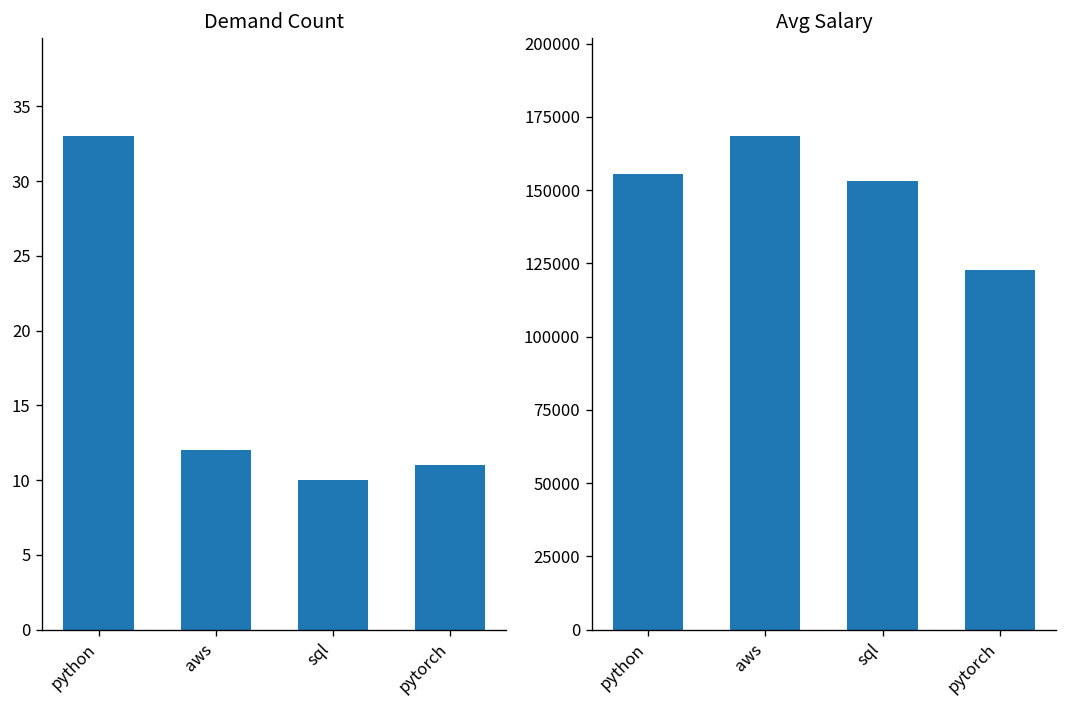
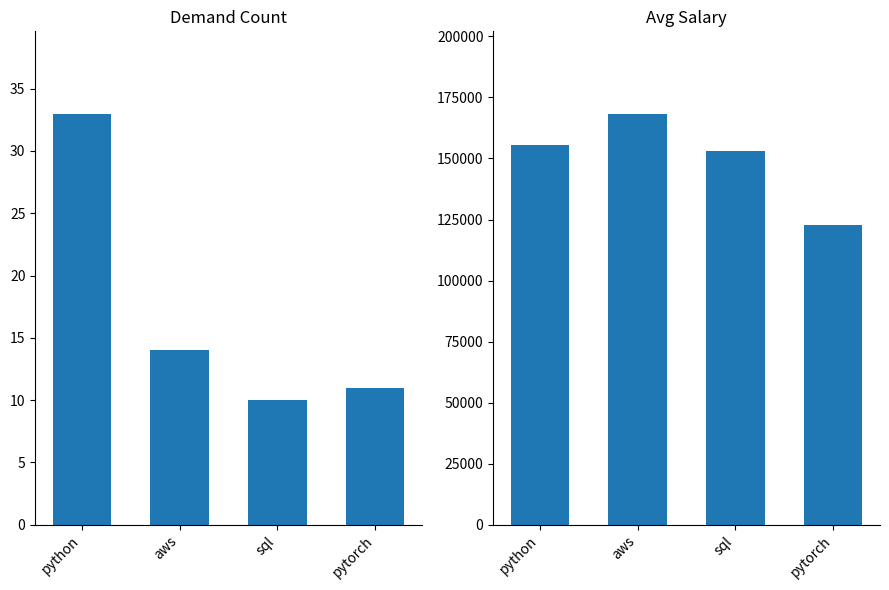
  {
    "Demand Count": {
      "python": 33,
-     "aws": 12,
+     "aws": 14,
      "sql": 10,
      "pytorch": 11
    },
    "Avg Salary": {
      "python": 156000,
      "aws": 168000,
      "sql": 153000,
      "pytorch": 123000
    }
  }
